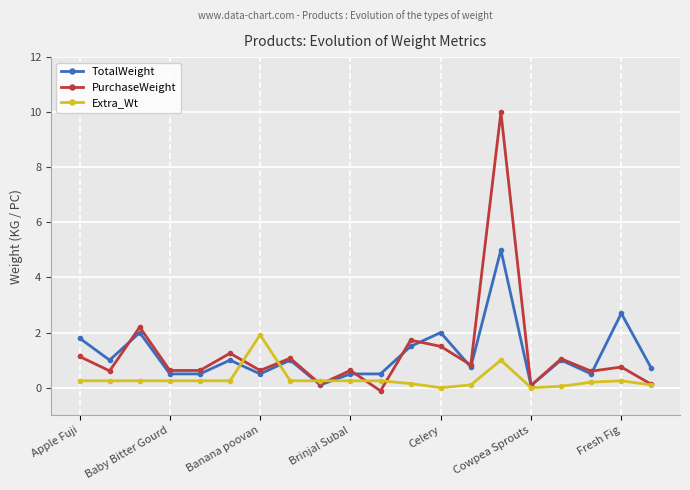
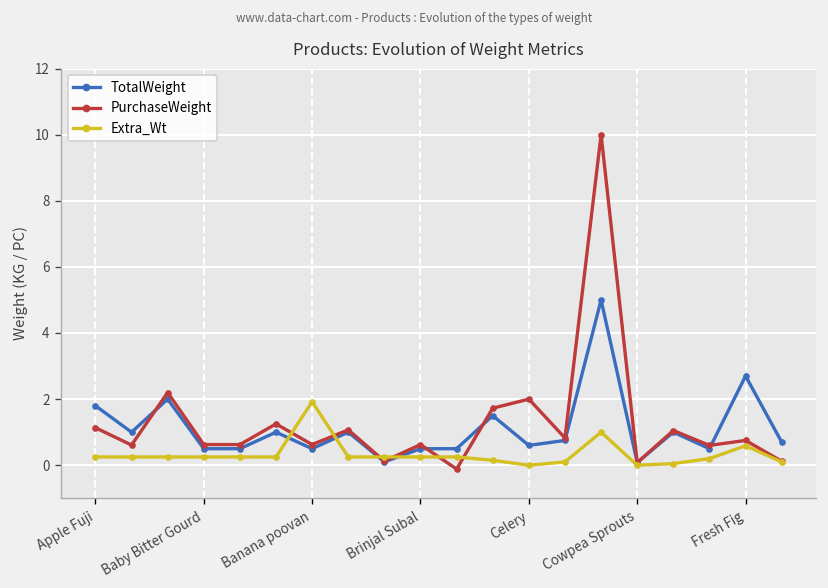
  {
    "TotalWeight": {
      "Apple Fuji": 1.8,
      "Baby Bitter Gourd": 0.5,
      "Banana poovan": 0.5,
      "Brinjal Subal": 0.5,
-     "Celery": 2.0,
+     "Celery": 0.6,
      "Fresh Fig": 2.7
    },
    "PurchaseWeight": {
      "Apple Fuji": 1.1,
      "Baby Bitter Gourd": 0.6,
      "Banana poovan": 0.6,
      "Brinjal Subal": 0.6,
-     "Celery": 1.5,
+     "Celery": 2.0,
      "Fresh Fig": 0.8
    },
    "Extra_Wt": {
      "Apple Fuji": 0.3,
      "Baby Bitter Gourd": 0.3,
      "Banana poovan": 1.9,
      "Brinjal Subal": 0.3,
      "Celery": 0.0,
-     "Fresh Fig": 0.3
+     "Fresh Fig": 0.6
    }
  }
